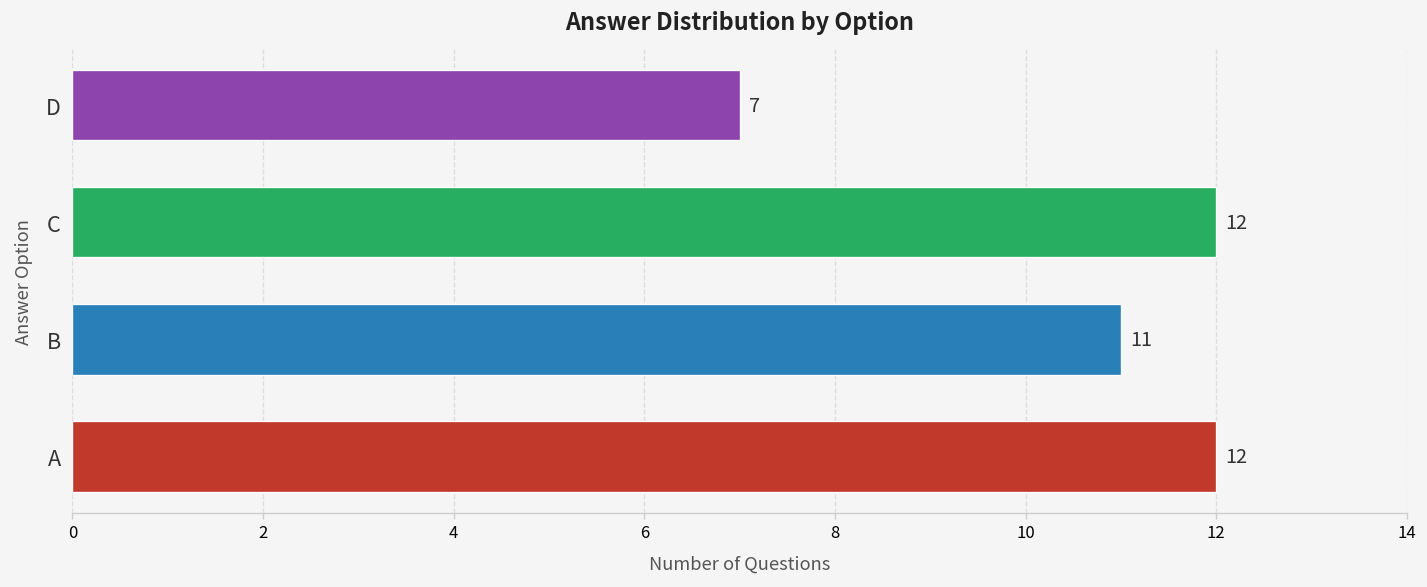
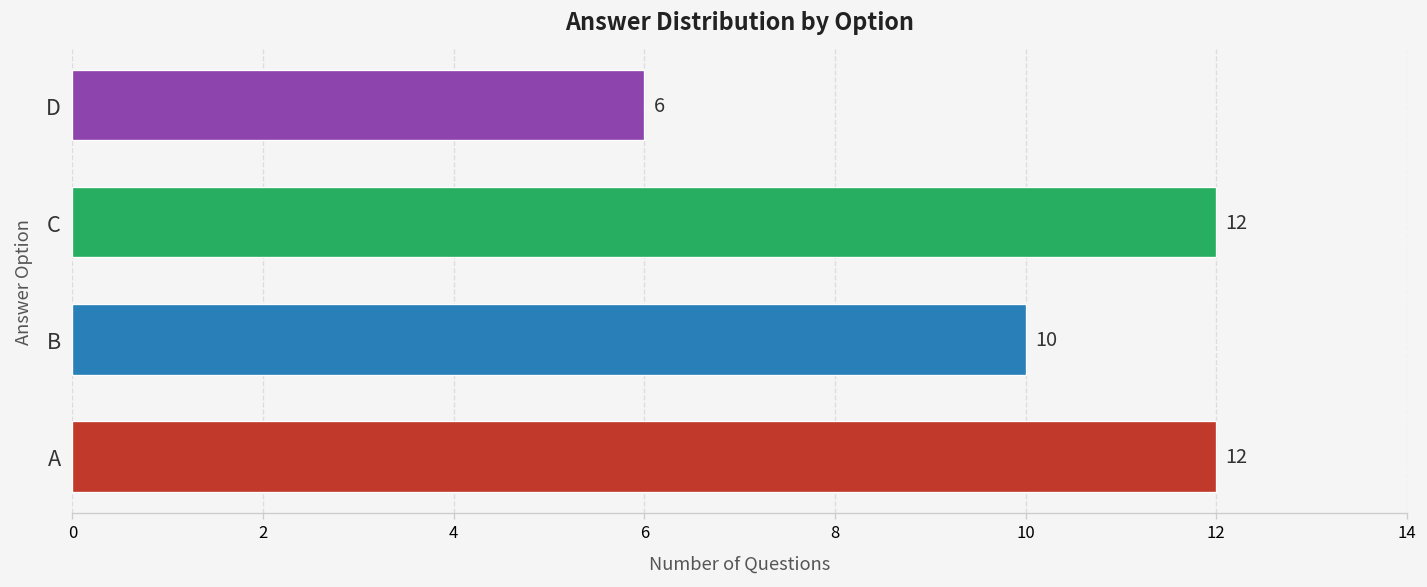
  {
-   "D": 7,
+   "D": 6,
    "C": 12,
-   "B": 11,
+   "B": 10,
    "A": 12
  }
